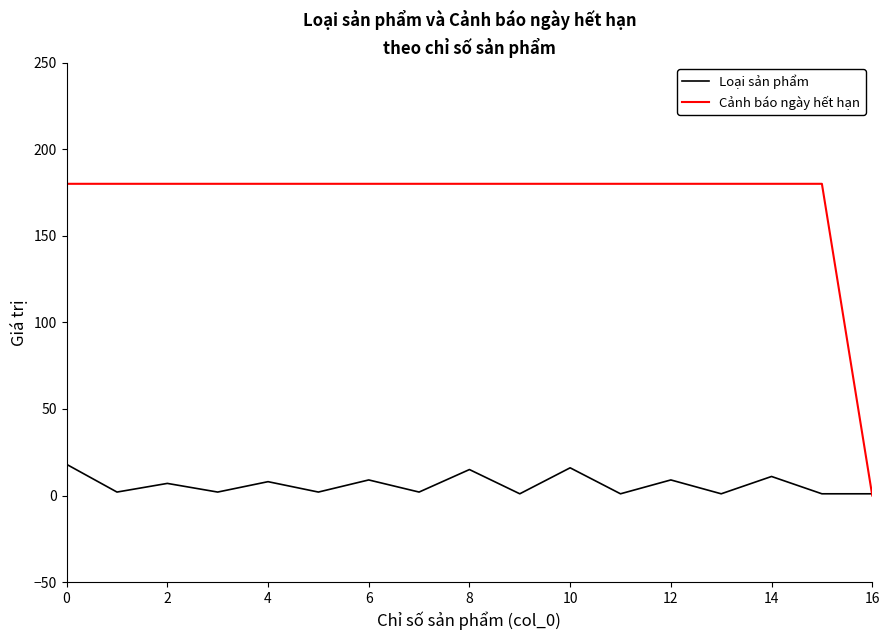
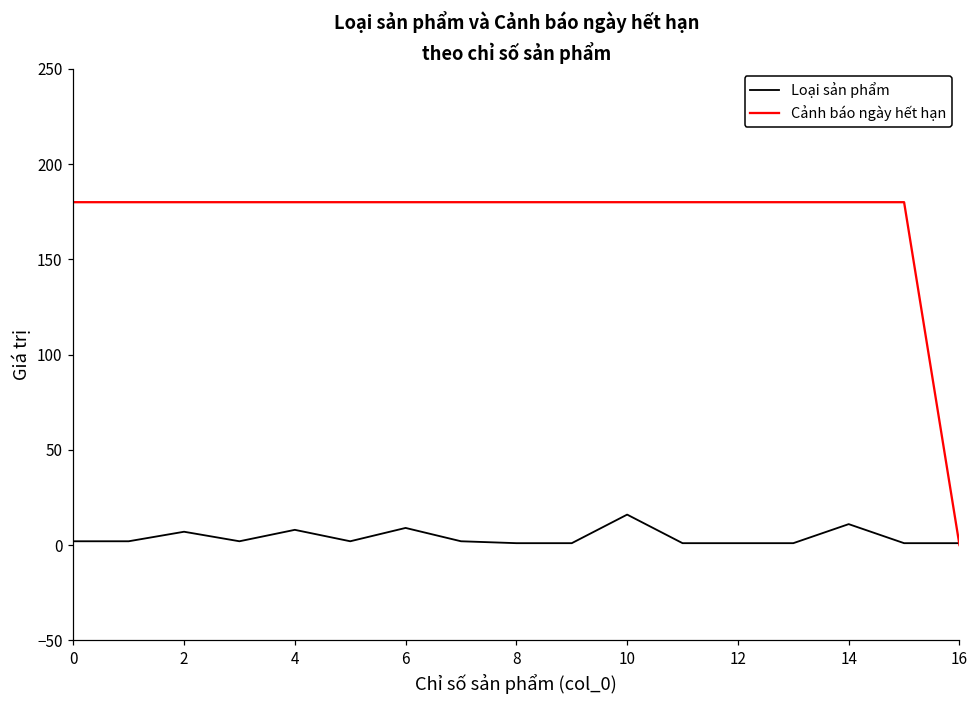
  {
    "Loại sản phẩm": {
-     "0": 18,
+     "0": 2,
      "2": 7,
      "4": 8,
      "6": 9,
-     "8": 15,
+     "8": 1,
      "10": 16,
-     "12": 9,
+     "12": 1,
      "14": 11
    },
    "Cảnh báo ngày hết hạn": {
      "0": 180,
      "2": 180,
      "4": 180,
      "6": 180,
      "8": 180,
      "10": 180,
      "12": 180,
      "14": 180
    }
  }
